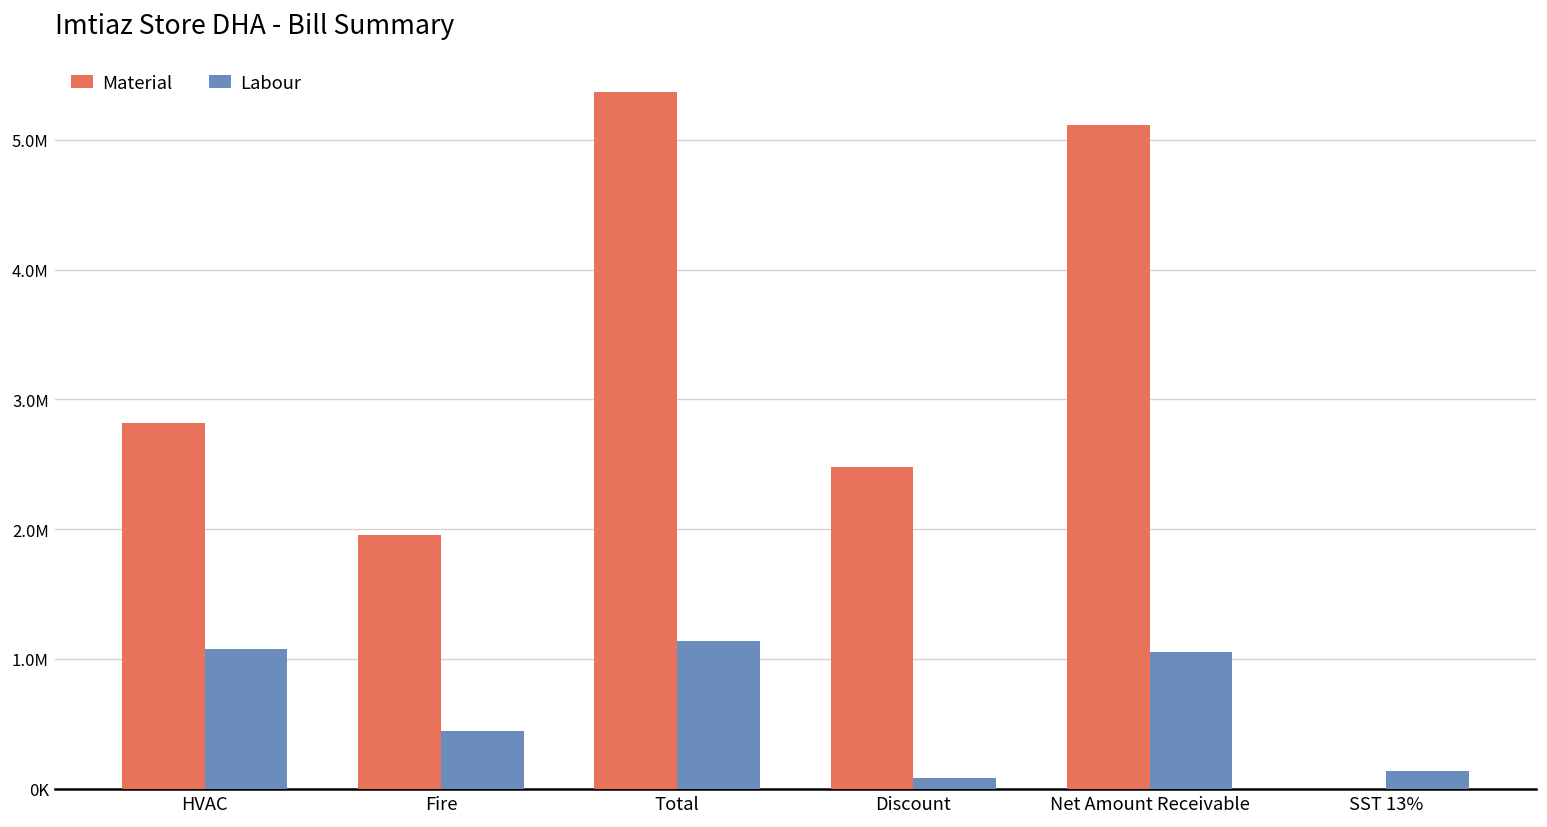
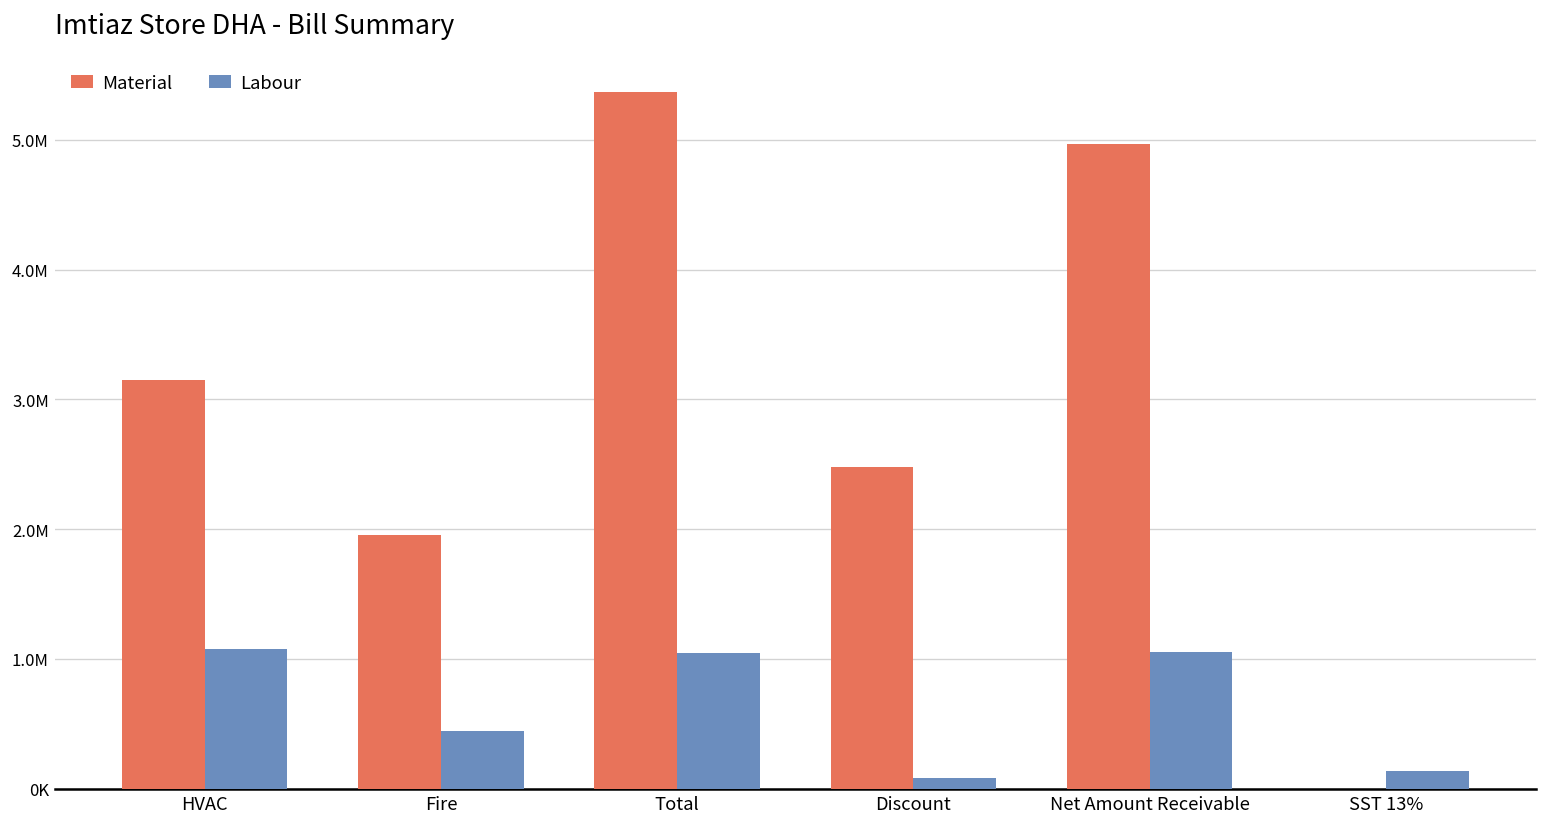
  {
    "Material": {
-     "HVAC": 2820000,
+     "HVAC": 3150000,
      "Fire": 1950000,
      "Total": 5360000,
      "Discount": 2480000,
-     "Net Amount Receivable": 5110000,
+     "Net Amount Receivable": 4970000,
      "SST 13%": 0
    },
    "Labour": {
      "HVAC": 1080000,
      "Fire": 440000,
-     "Total": 1140000,
+     "Total": 1050000,
      "Discount": 80000,
      "Net Amount Receivable": 1050000,
      "SST 13%": 140000
    }
  }
